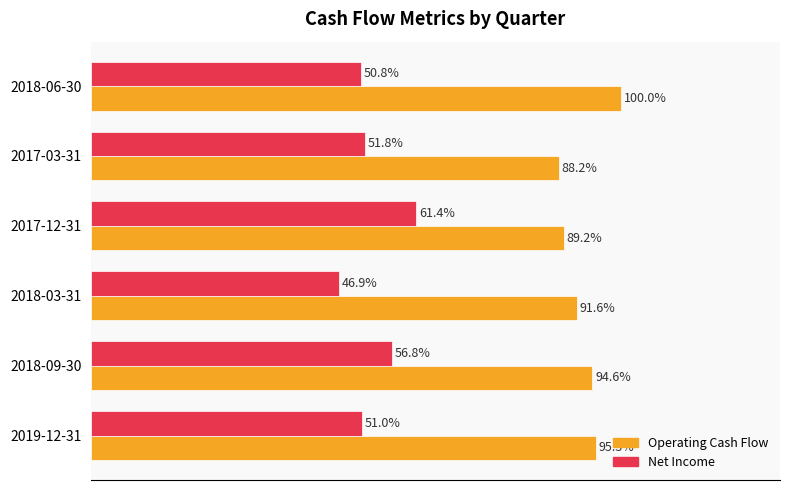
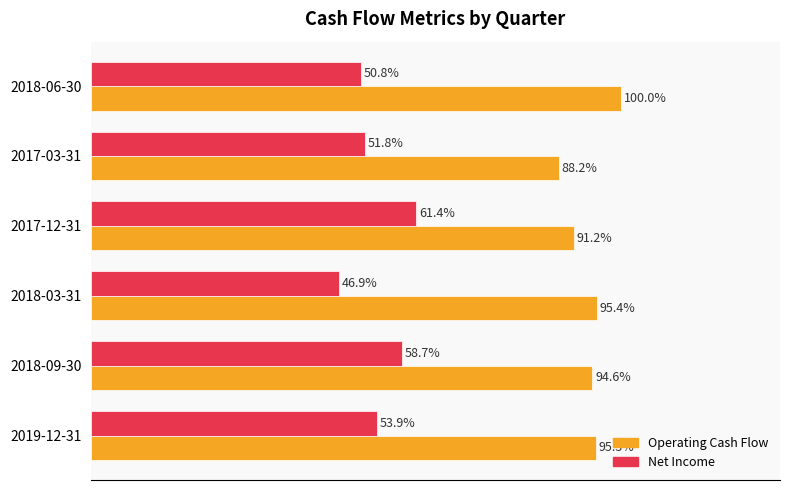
  {
    "Operating Cash Flow": {
      "2018-06-30": "100.0%",
      "2017-03-31": "88.2%",
-     "2017-12-31": "89.2%",
-     "2018-03-31": "91.6%",
+     "2017-12-31": "91.2%",
+     "2018-03-31": "95.4%",
      "2018-09-30": "94.6%",
      "2019-12-31": "95.3%"
    },
    "Net Income": {
      "2018-06-30": "50.8%",
      "2017-03-31": "51.8%",
      "2017-12-31": "61.4%",
      "2018-03-31": "46.9%",
-     "2018-09-30": "56.8%",
-     "2019-12-31": "51.0%"
+     "2018-09-30": "58.7%",
+     "2019-12-31": "53.9%"
    }
  }
